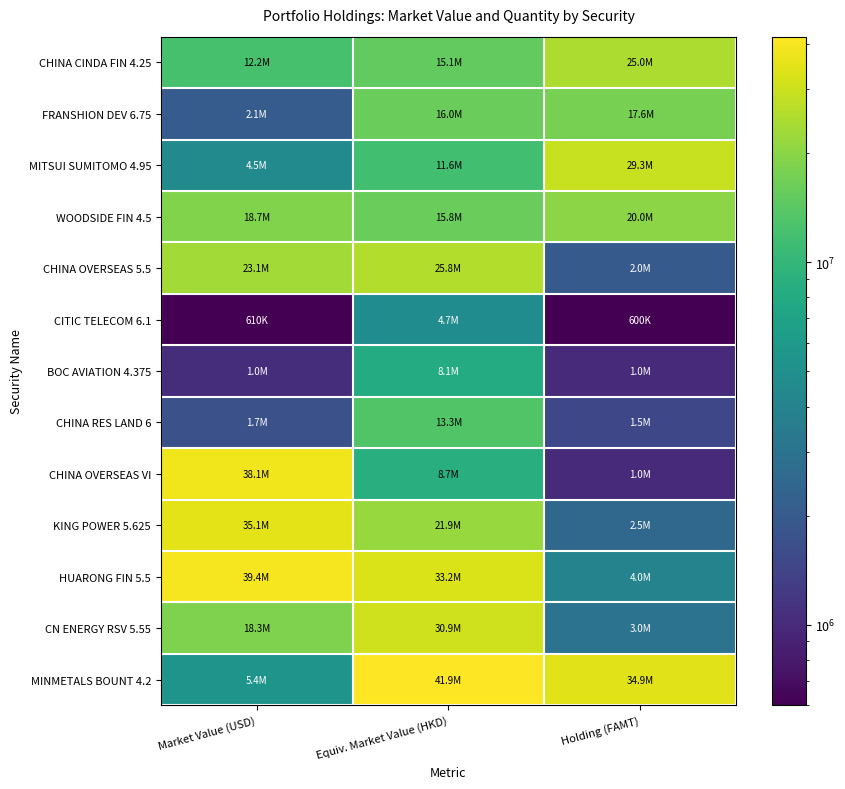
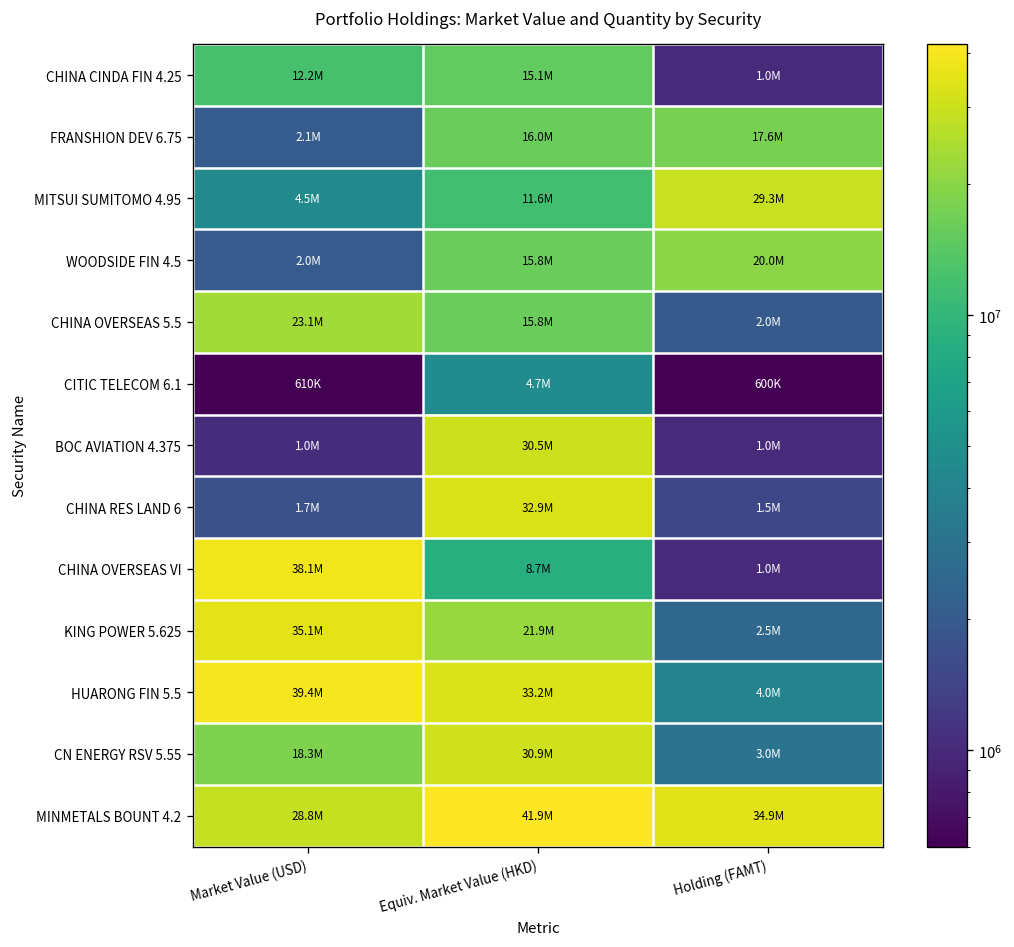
  {
    "CHINA CINDA FIN 4.25": {
      "Market Value (USD)": "12.2M",
      "Equiv. Market Value (HKD)": "15.1M",
-     "Holding (FAMT)": "25.0M"
+     "Holding (FAMT)": "1.0M"
    },
    "FRANSHION DEV 6.75": {
      "Market Value (USD)": "2.1M",
      "Equiv. Market Value (HKD)": "16.0M",
      "Holding (FAMT)": "17.6M"
    },
    "MITSUI SUMITOMO 4.95": {
      "Market Value (USD)": "4.5M",
      "Equiv. Market Value (HKD)": "11.6M",
      "Holding (FAMT)": "29.3M"
    },
    "WOODSIDE FIN 4.5": {
-     "Market Value (USD)": "18.7M",
+     "Market Value (USD)": "2.0M",
      "Equiv. Market Value (HKD)": "15.8M",
      "Holding (FAMT)": "20.0M"
    },
    "CHINA OVERSEAS 5.5": {
      "Market Value (USD)": "23.1M",
-     "Equiv. Market Value (HKD)": "25.8M",
+     "Equiv. Market Value (HKD)": "15.8M",
      "Holding (FAMT)": "2.0M"
    },
    "CITIC TELECOM 6.1": {
      "Market Value (USD)": "610K",
      "Equiv. Market Value (HKD)": "4.7M",
      "Holding (FAMT)": "600K"
    },
    "BOC AVIATION 4.375": {
      "Market Value (USD)": "1.0M",
-     "Equiv. Market Value (HKD)": "8.1M",
+     "Equiv. Market Value (HKD)": "30.5M",
      "Holding (FAMT)": "1.0M"
    },
    "CHINA RES LAND 6": {
      "Market Value (USD)": "1.7M",
-     "Equiv. Market Value (HKD)": "13.3M",
+     "Equiv. Market Value (HKD)": "32.9M",
      "Holding (FAMT)": "1.5M"
    },
    "CHINA OVERSEAS VI": {
      "Market Value (USD)": "38.1M",
      "Equiv. Market Value (HKD)": "8.7M",
      "Holding (FAMT)": "1.0M"
    },
    "KING POWER 5.625": {
      "Market Value (USD)": "35.1M",
      "Equiv. Market Value (HKD)": "21.9M",
      "Holding (FAMT)": "2.5M"
    },
    "HUARONG FIN 5.5": {
      "Market Value (USD)": "39.4M",
      "Equiv. Market Value (HKD)": "33.2M",
      "Holding (FAMT)": "4.0M"
    },
    "CN ENERGY RSV 5.55": {
      "Market Value (USD)": "18.3M",
      "Equiv. Market Value (HKD)": "30.9M",
      "Holding (FAMT)": "3.0M"
    },
    "MINMETALS BOUNT 4.2": {
-     "Market Value (USD)": "5.4M",
+     "Market Value (USD)": "28.8M",
      "Equiv. Market Value (HKD)": "41.9M",
      "Holding (FAMT)": "34.9M"
    }
  }
